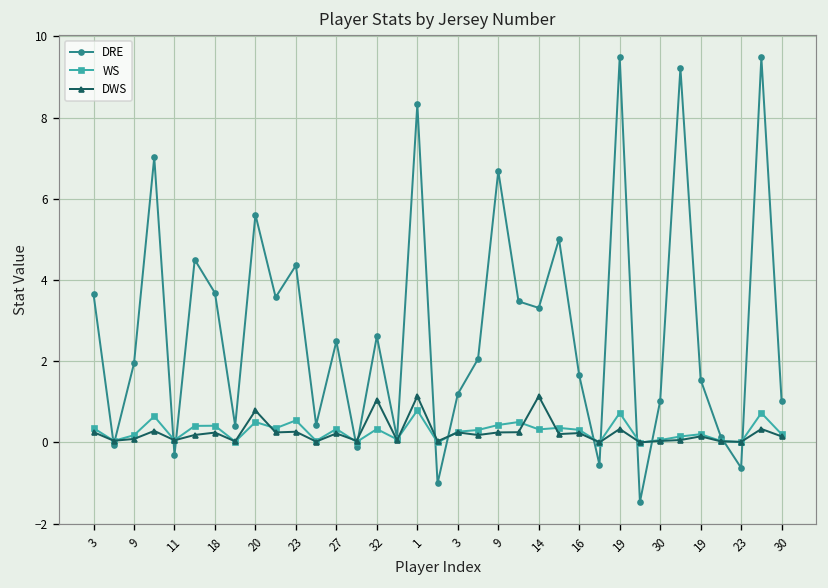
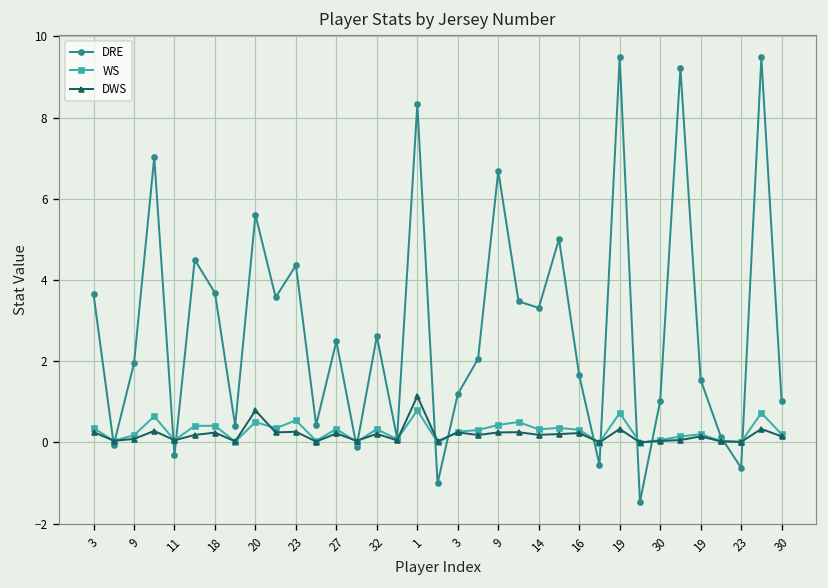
  {
    "DWS": {
      "20": 0.8,
      "27": 0.2,
-     "32": 1.1,
+     "32": 0.2,
      "1": 1.1,
-     "14": 1.1,
+     "14": 0.2,
      "16": 0.2
    }
  }
